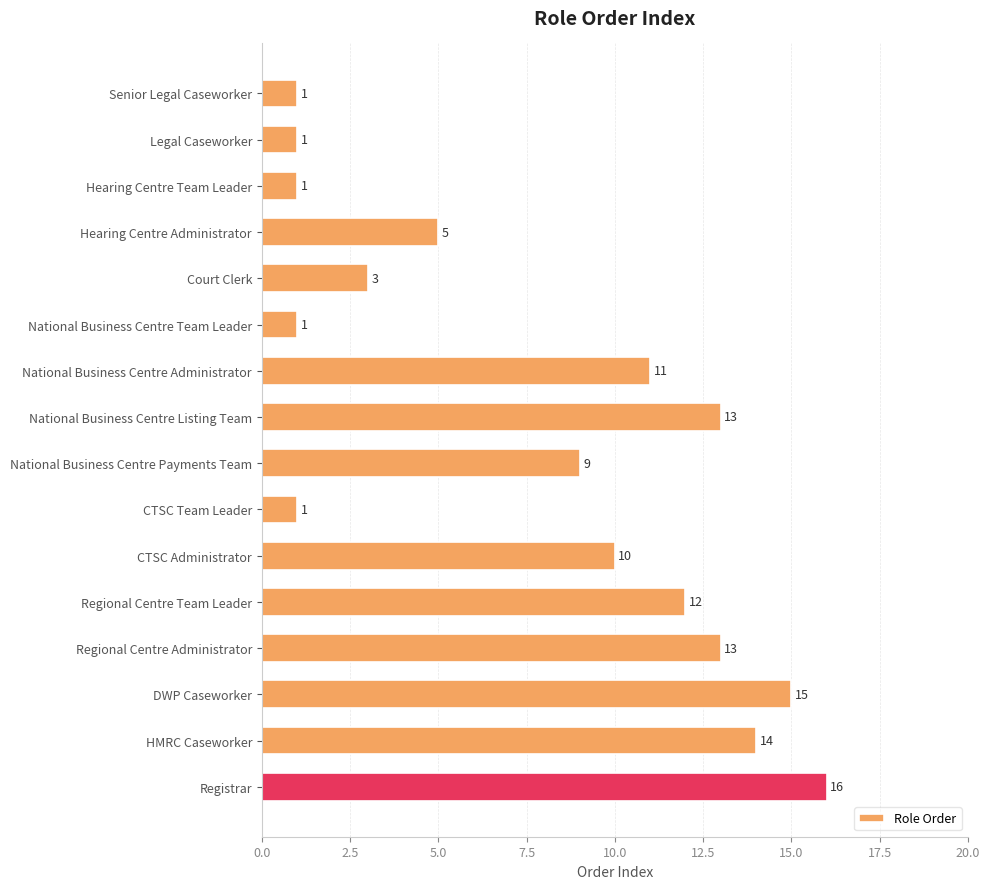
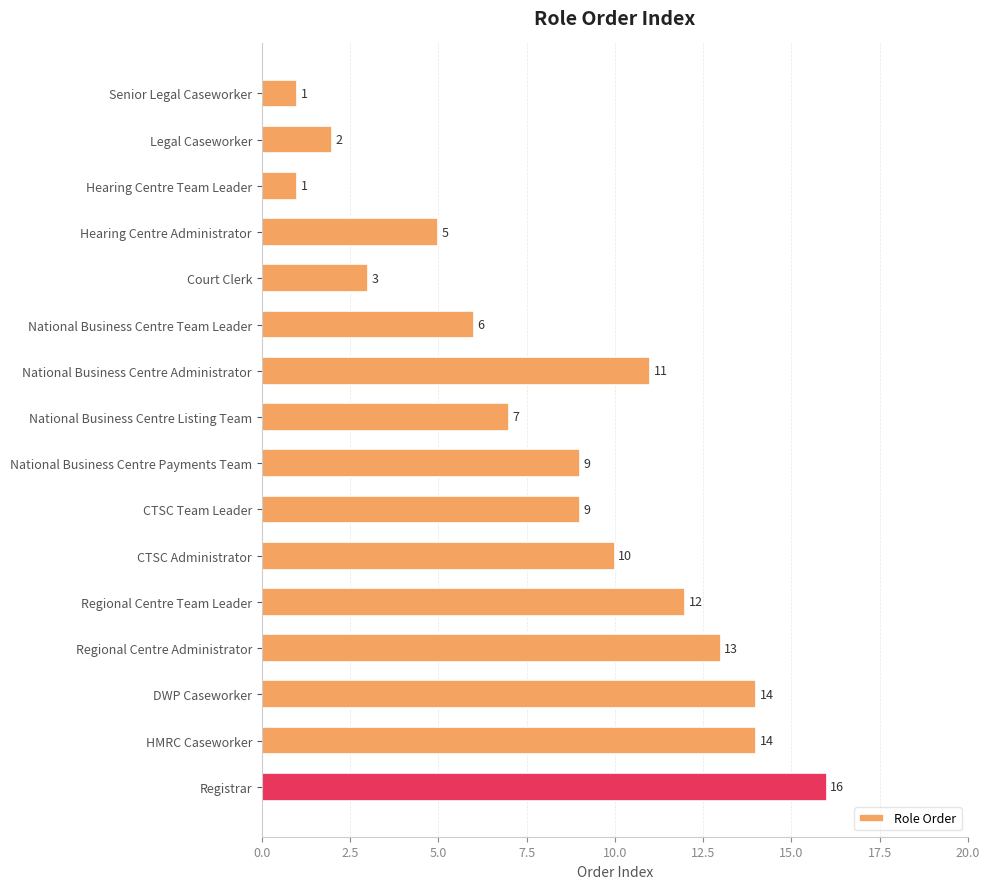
  {
    "Senior Legal Caseworker": 1,
-   "Legal Caseworker": 1,
+   "Legal Caseworker": 2,
    "Hearing Centre Team Leader": 1,
    "Hearing Centre Administrator": 5,
    "Court Clerk": 3,
-   "National Business Centre Team Leader": 1,
+   "National Business Centre Team Leader": 6,
    "National Business Centre Administrator": 11,
-   "National Business Centre Listing Team": 13,
+   "National Business Centre Listing Team": 7,
    "National Business Centre Payments Team": 9,
-   "CTSC Team Leader": 1,
+   "CTSC Team Leader": 9,
    "CTSC Administrator": 10,
    "Regional Centre Team Leader": 12,
    "Regional Centre Administrator": 13,
-   "DWP Caseworker": 15,
+   "DWP Caseworker": 14,
    "HMRC Caseworker": 14,
    "Registrar": 16
  }
